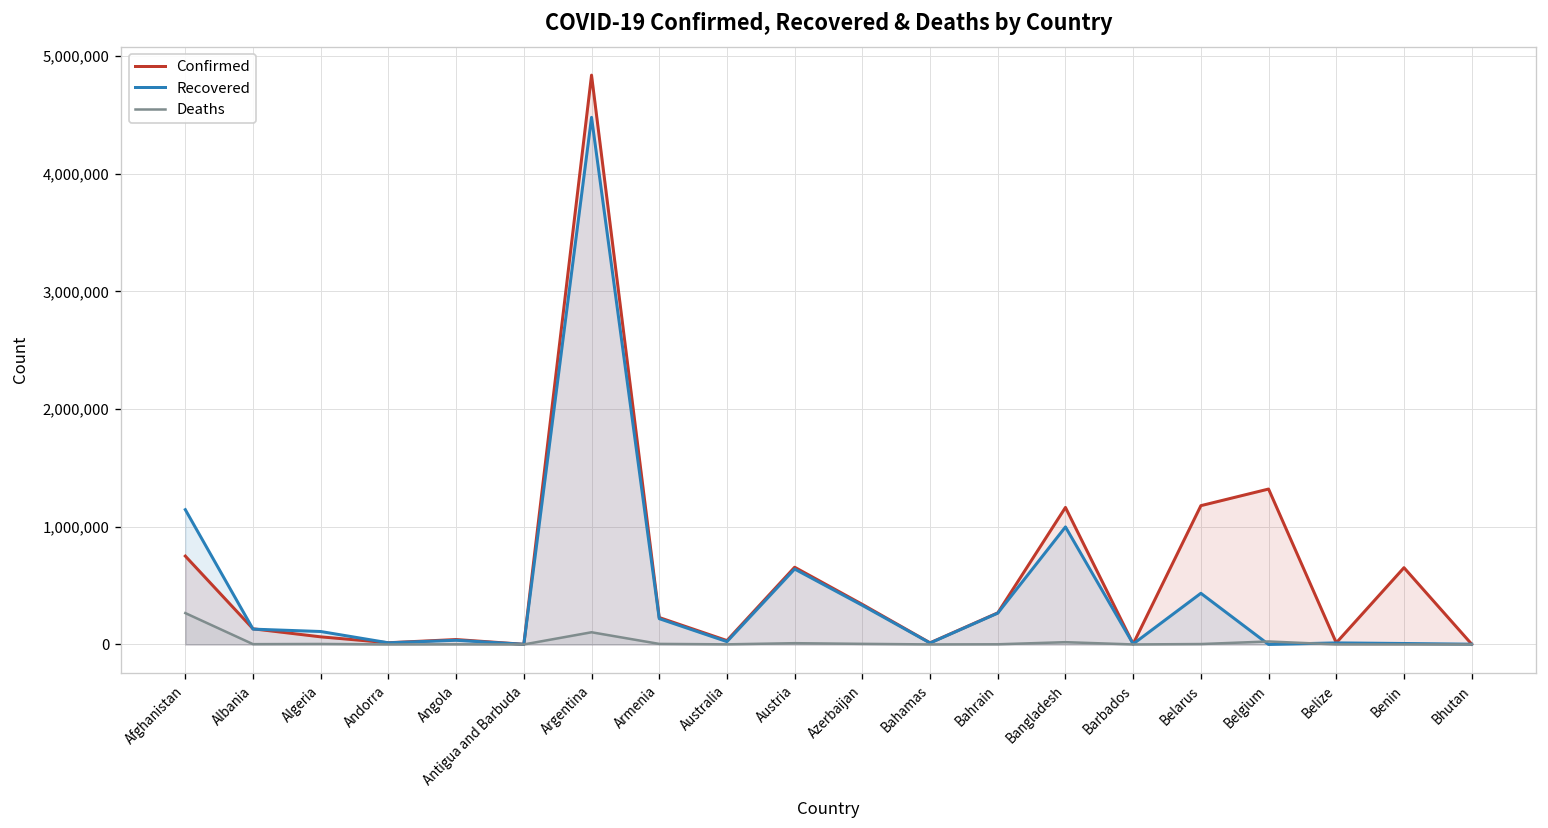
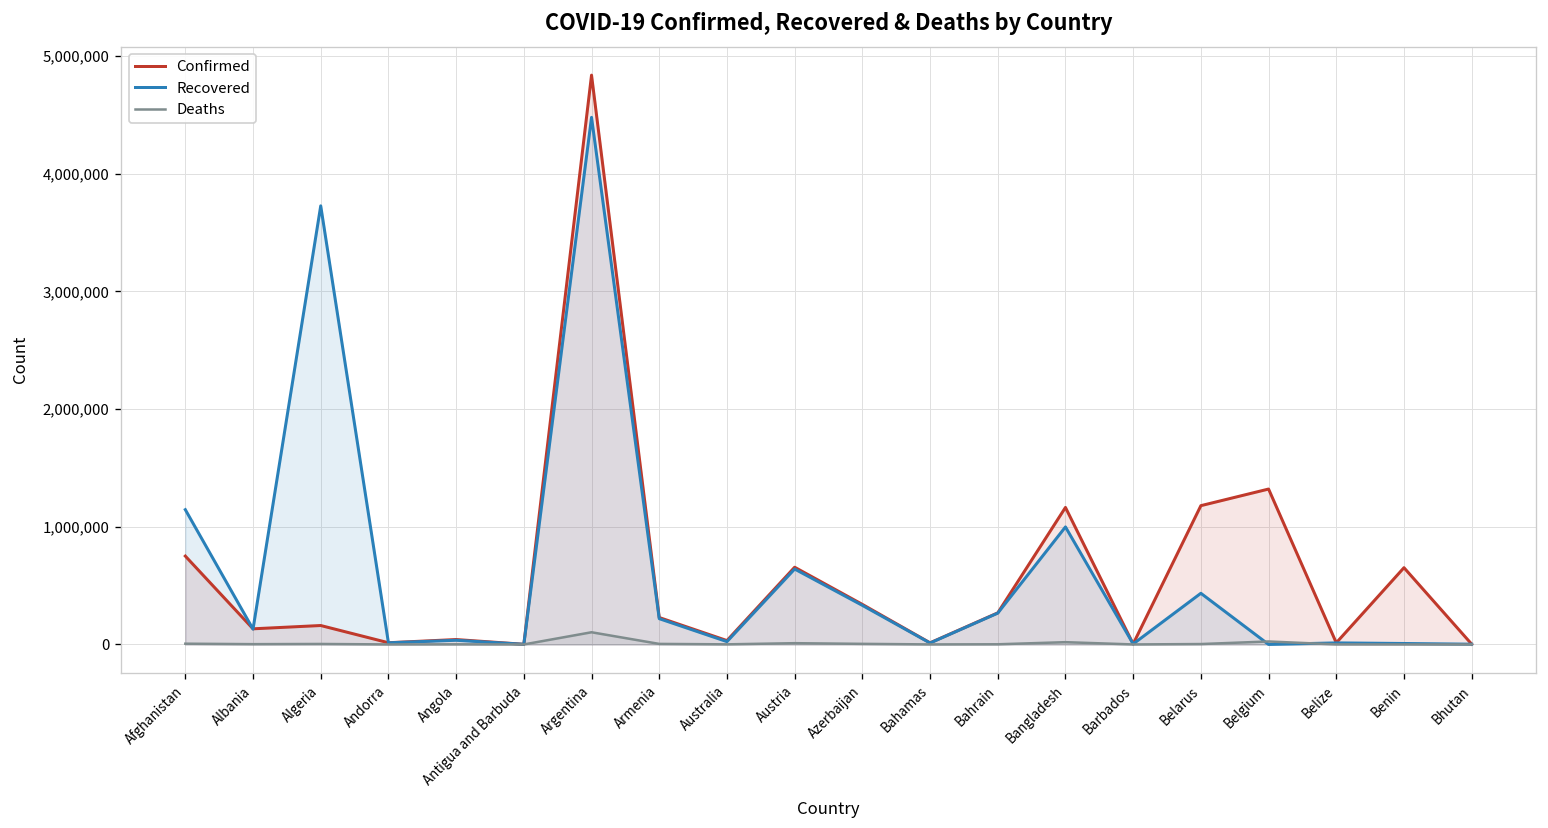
  {
    "Confirmed": {
      "Afghanistan": "800,000",
-     "Algeria": "100,000",
+     "Algeria": "200,000",
      "Argentina": "4,800,000",
      "Bangladesh": "1,200,000",
      "Belarus": "1,200,000",
      "Belgium": "1,300,000",
      "Benin": "700,000"
    },
    "Recovered": {
      "Afghanistan": "1,100,000",
-     "Algeria": "100,000",
+     "Algeria": "3,700,000",
      "Argentina": "4,500,000",
      "Bangladesh": "1,000,000",
      "Belarus": "400,000"
    },
    "Deaths": {
-     "Afghanistan": "300,000",
+     "Afghanistan": "0",
      "Albania": "0",
      "Algeria": "0",
      "Angola": "0",
      "Argentina": "100,000",
      "Armenia": "0",
      "Austria": "0",
      "Azerbaijan": "0",
      "Bahrain": "0",
      "Bangladesh": "0",
      "Belarus": "0"
    }
  }
